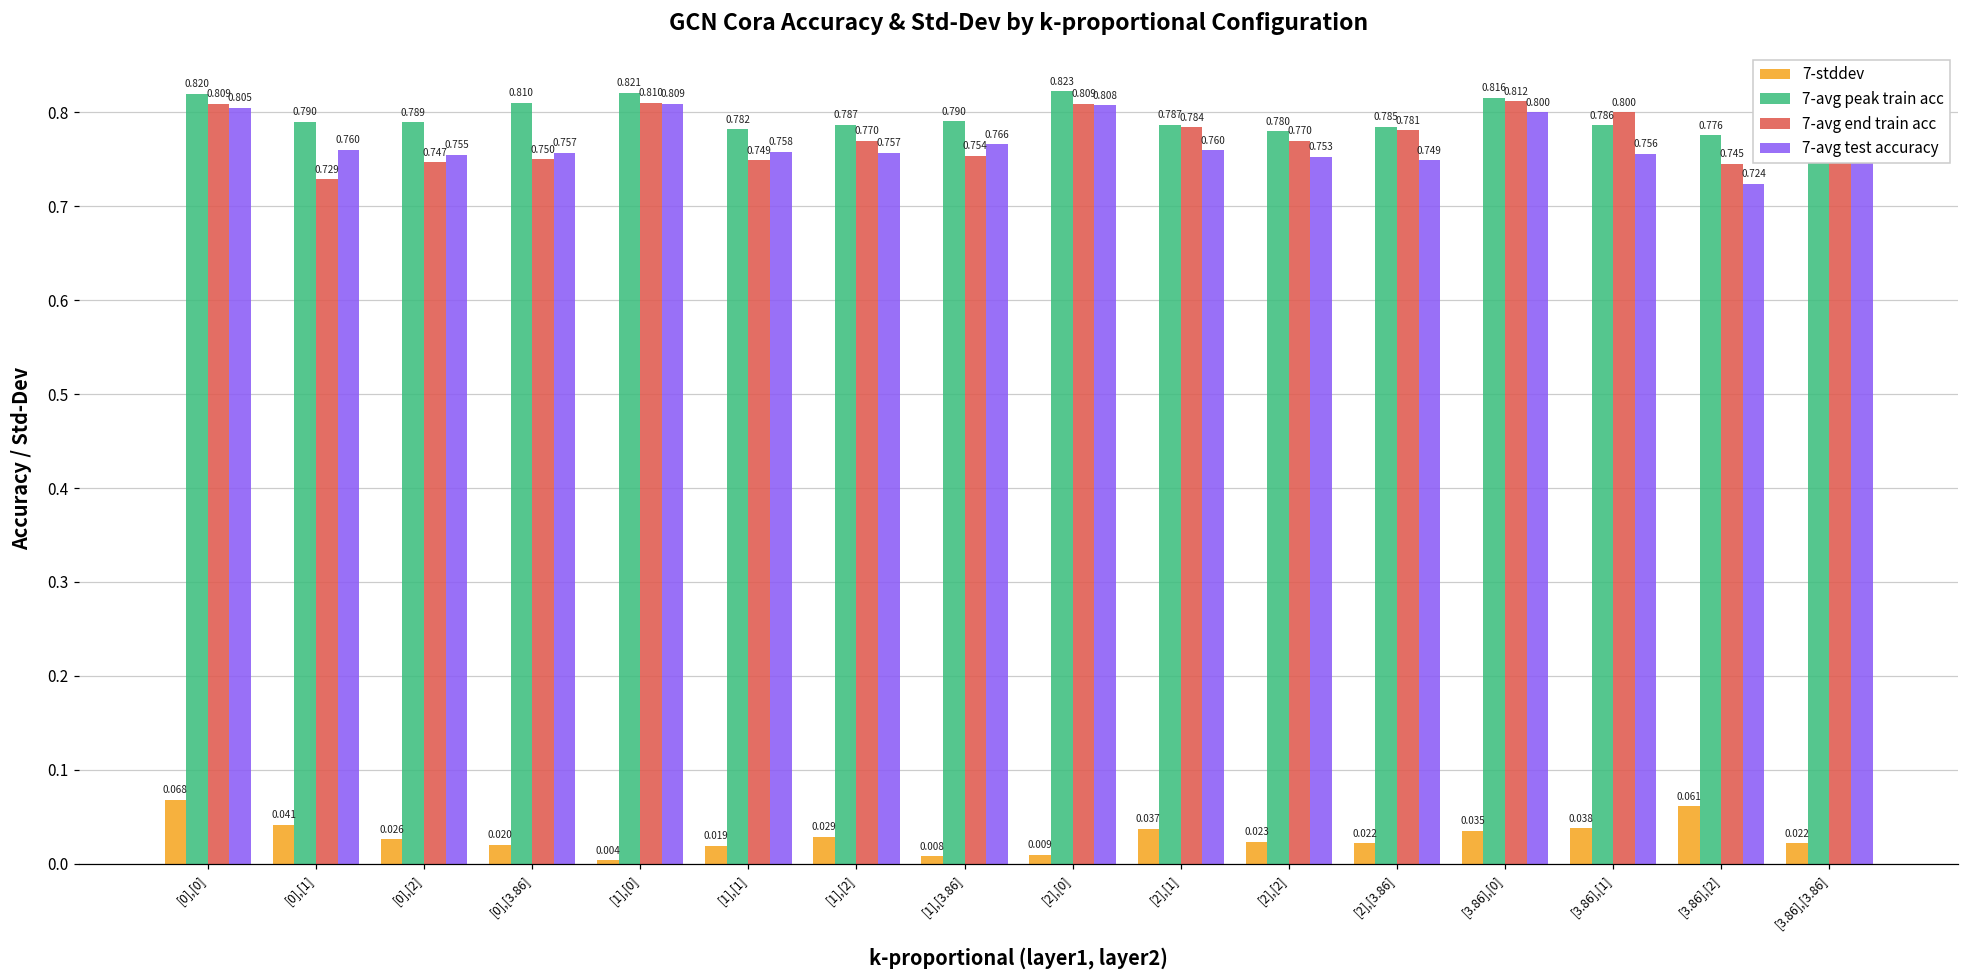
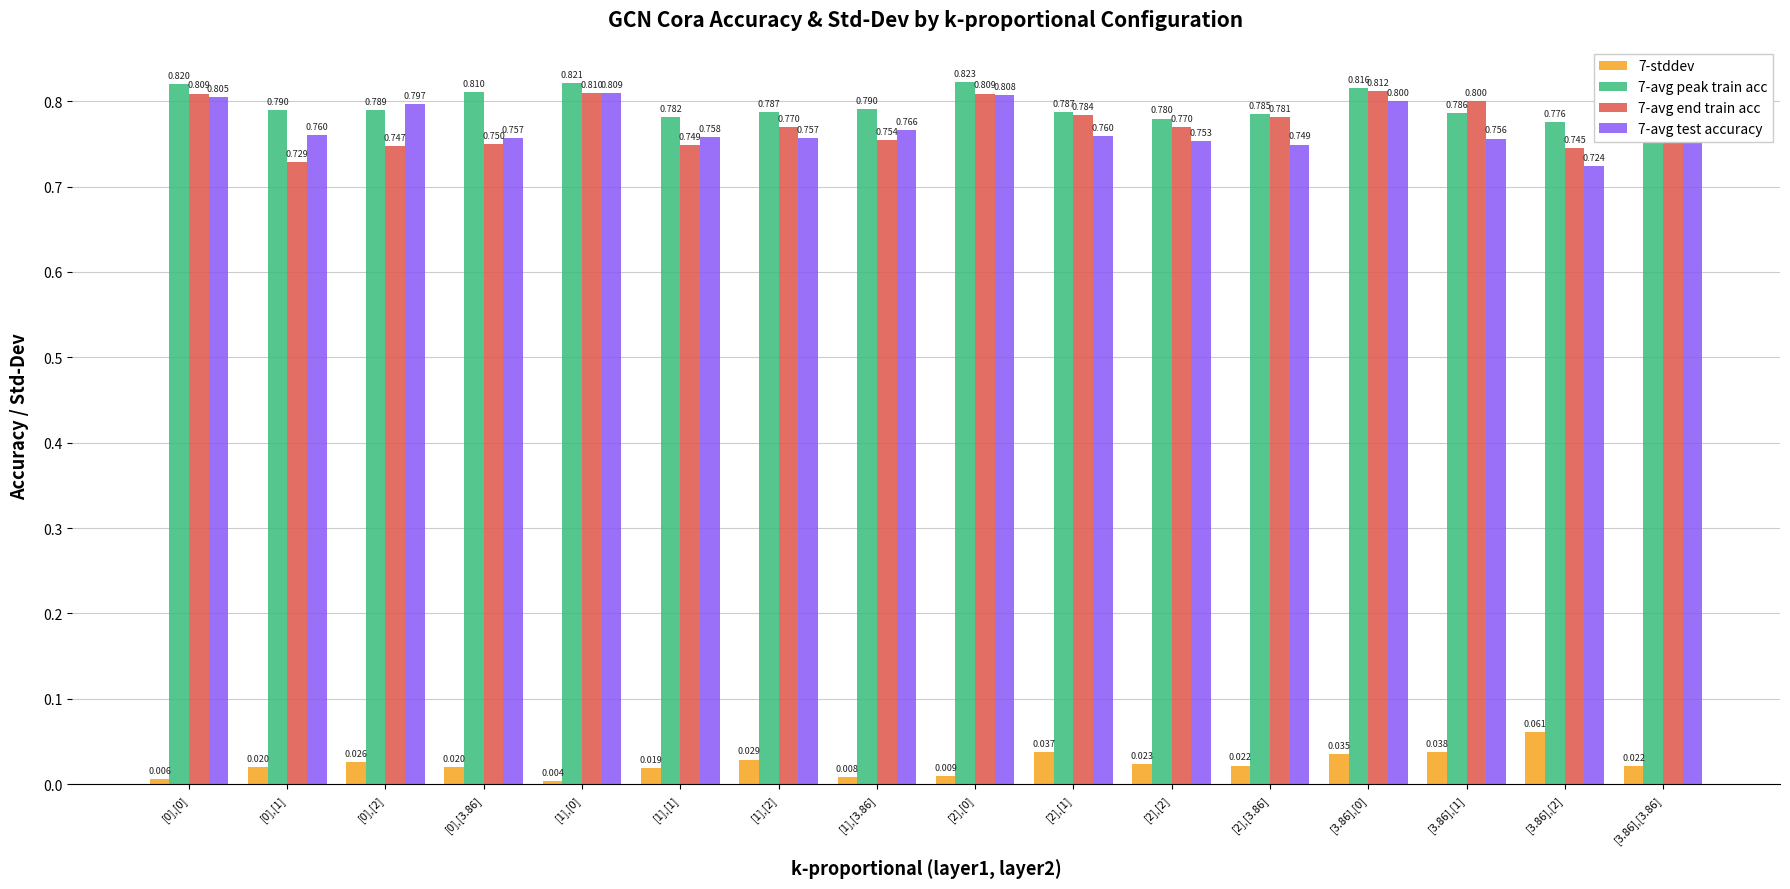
  {
    "7-stddev": {
-     "[0],[0]": 0.068,
-     "[0],[1]": 0.041,
+     "[0],[0]": 0.006,
+     "[0],[1]": 0.020,
      "[0],[2]": 0.026,
      "[0],[3.86]": 0.020,
      "[1],[0]": 0.004,
      "[1],[1]": 0.019,
      "[1],[2]": 0.029,
      "[1],[3.86]": 0.008,
      "[2],[0]": 0.009,
      "[2],[1]": 0.037,
      "[2],[2]": 0.023,
      "[2],[3.86]": 0.022,
      "[3.86],[0]": 0.035,
      "[3.86],[1]": 0.038,
      "[3.86],[2]": 0.061,
      "[3.86],[3.86]": 0.022
    },
    "7-avg peak train acc": {
      "[0],[0]": 0.820,
      "[0],[1]": 0.790,
      "[0],[2]": 0.789,
      "[0],[3.86]": 0.810,
      "[1],[0]": 0.821,
      "[1],[1]": 0.782,
      "[1],[2]": 0.787,
      "[1],[3.86]": 0.790,
      "[2],[0]": 0.823,
      "[2],[1]": 0.787,
      "[2],[2]": 0.780,
      "[2],[3.86]": 0.785,
      "[3.86],[0]": 0.816,
      "[3.86],[1]": 0.786,
      "[3.86],[2]": 0.776
    },
    "7-avg end train acc": {
      "[0],[0]": 0.809,
      "[0],[1]": 0.729,
      "[0],[2]": 0.747,
      "[0],[3.86]": 0.750,
      "[1],[0]": 0.810,
      "[1],[1]": 0.749,
      "[1],[2]": 0.770,
      "[1],[3.86]": 0.754,
      "[2],[0]": 0.809,
      "[2],[1]": 0.784,
      "[2],[2]": 0.770,
      "[2],[3.86]": 0.781,
      "[3.86],[0]": 0.812,
      "[3.86],[1]": 0.800,
      "[3.86],[2]": 0.745
    },
    "7-avg test accuracy": {
      "[0],[0]": 0.805,
      "[0],[1]": 0.760,
-     "[0],[2]": 0.755,
+     "[0],[2]": 0.797,
      "[0],[3.86]": 0.757,
      "[1],[0]": 0.809,
      "[1],[1]": 0.758,
      "[1],[2]": 0.757,
      "[1],[3.86]": 0.766,
      "[2],[0]": 0.808,
      "[2],[1]": 0.760,
      "[2],[2]": 0.753,
      "[2],[3.86]": 0.749,
      "[3.86],[0]": 0.800,
      "[3.86],[1]": 0.756,
      "[3.86],[2]": 0.724
    }
  }
